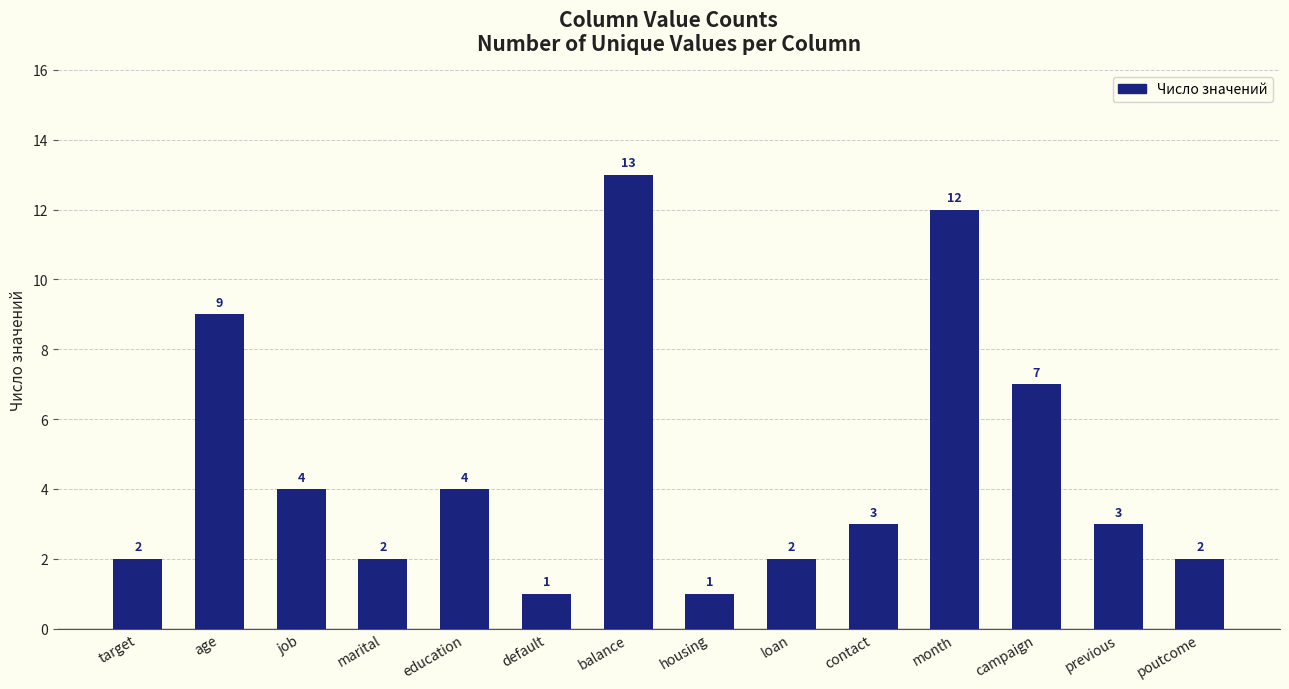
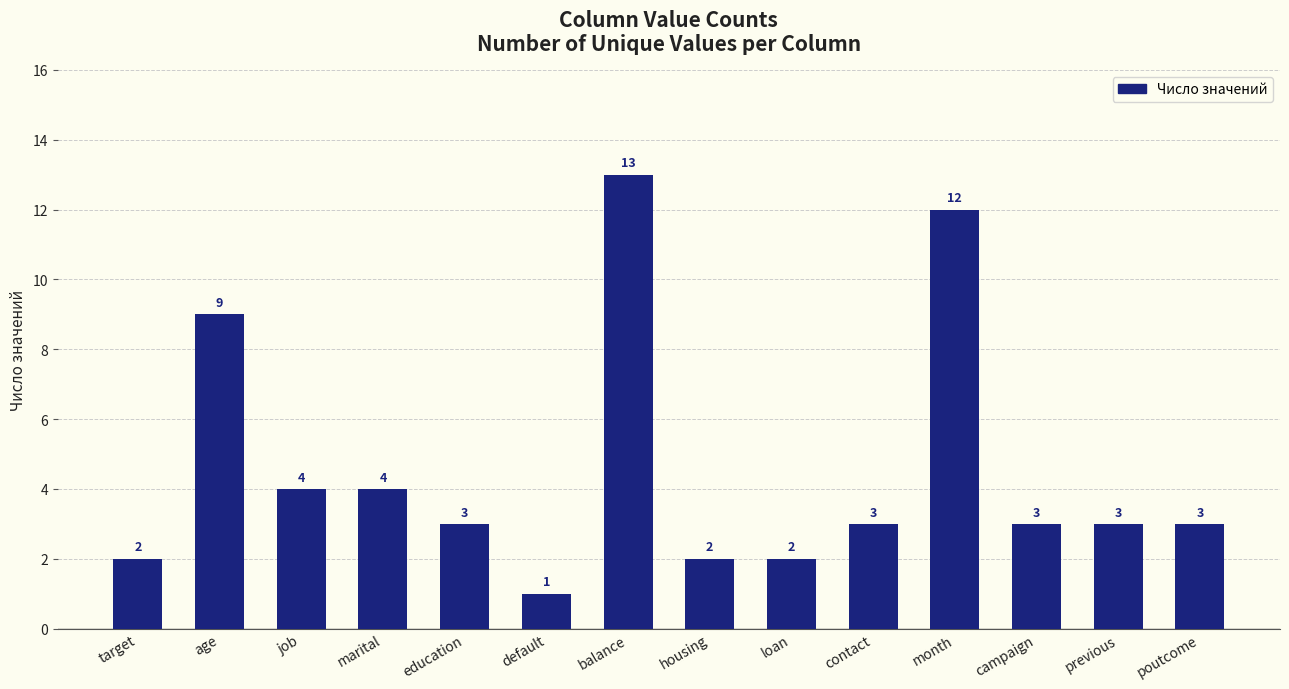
  {
    "target": 2,
    "age": 9,
    "job": 4,
-   "marital": 2,
-   "education": 4,
+   "marital": 4,
+   "education": 3,
    "default": 1,
    "balance": 13,
-   "housing": 1,
+   "housing": 2,
    "loan": 2,
    "contact": 3,
    "month": 12,
-   "campaign": 7,
+   "campaign": 3,
    "previous": 3,
-   "poutcome": 2
+   "poutcome": 3
  }
